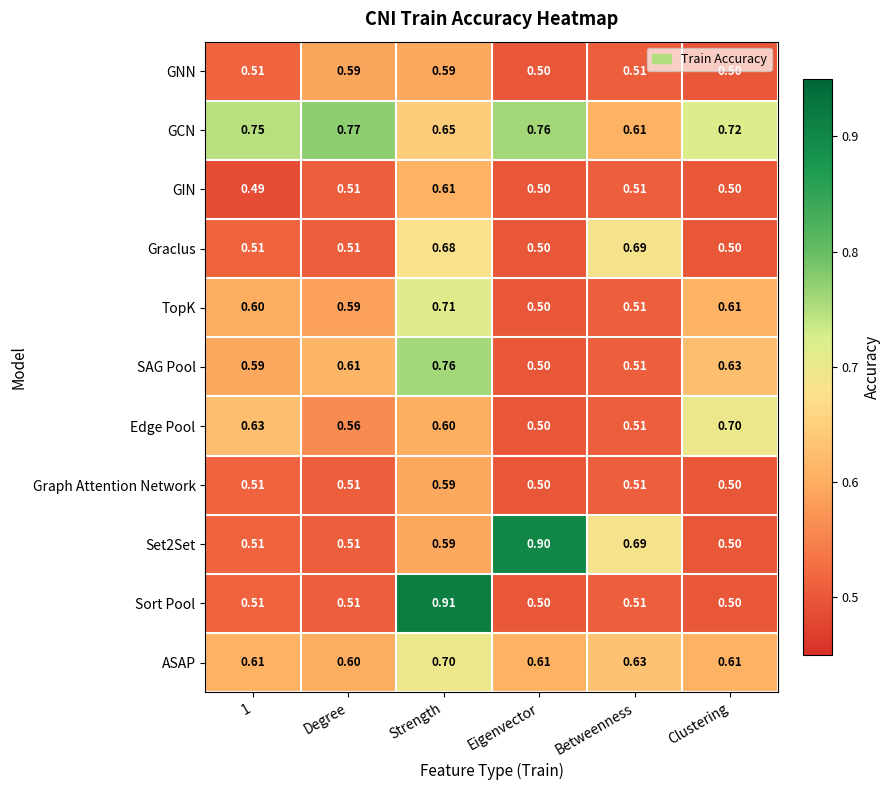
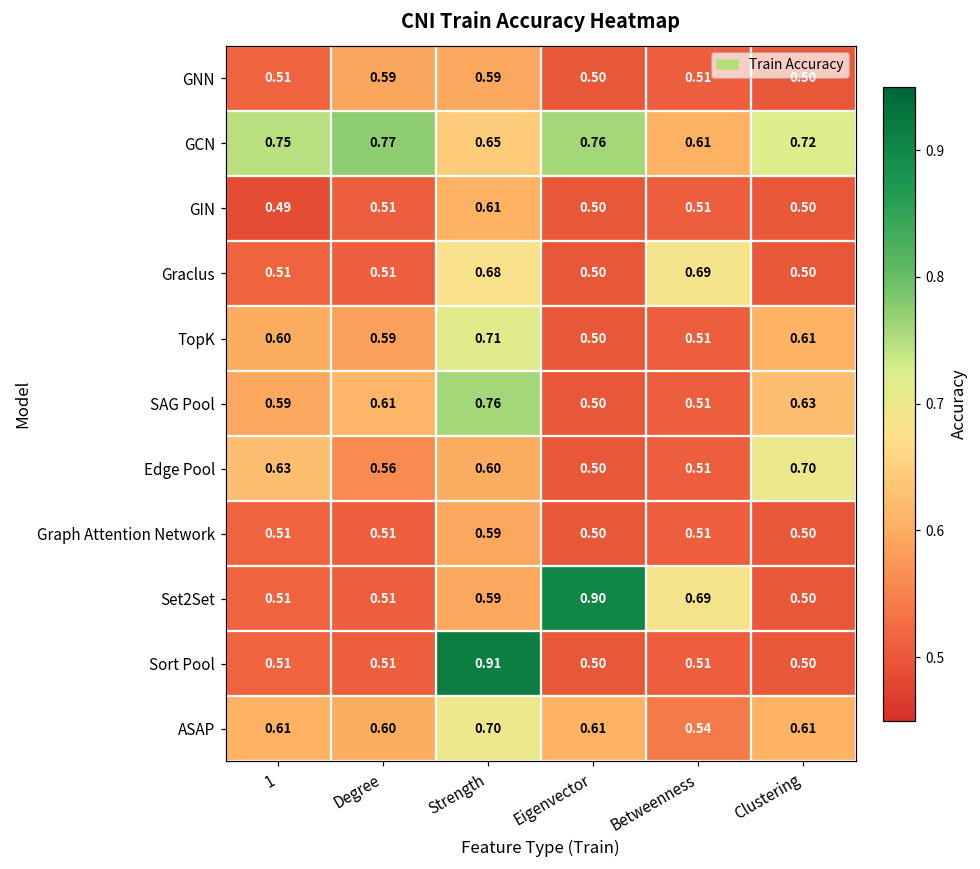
  {
    "GNN": {
      "1": 0.51,
      "Degree": 0.59,
      "Strength": 0.59,
      "Eigenvector": 0.50
    },
    "GCN": {
      "1": 0.75,
      "Degree": 0.77,
      "Strength": 0.65,
      "Eigenvector": 0.76,
      "Betweenness": 0.61,
      "Clustering": 0.72
    },
    "GIN": {
      "1": 0.49,
      "Degree": 0.51,
      "Strength": 0.61,
      "Eigenvector": 0.50,
      "Betweenness": 0.51,
      "Clustering": 0.50
    },
    "Graclus": {
      "1": 0.51,
      "Degree": 0.51,
      "Strength": 0.68,
      "Eigenvector": 0.50,
      "Betweenness": 0.69,
      "Clustering": 0.50
    },
    "TopK": {
      "1": 0.60,
      "Degree": 0.59,
      "Strength": 0.71,
      "Eigenvector": 0.50,
      "Betweenness": 0.51,
      "Clustering": 0.61
    },
    "SAG Pool": {
      "1": 0.59,
      "Degree": 0.61,
      "Strength": 0.76,
      "Eigenvector": 0.50,
      "Betweenness": 0.51,
      "Clustering": 0.63
    },
    "Edge Pool": {
      "1": 0.63,
      "Degree": 0.56,
      "Strength": 0.60,
      "Eigenvector": 0.50,
      "Betweenness": 0.51,
      "Clustering": 0.70
    },
    "Graph Attention Network": {
      "1": 0.51,
      "Degree": 0.51,
      "Strength": 0.59,
      "Eigenvector": 0.50,
      "Betweenness": 0.51,
      "Clustering": 0.50
    },
    "Set2Set": {
      "1": 0.51,
      "Degree": 0.51,
      "Strength": 0.59,
      "Eigenvector": 0.90,
      "Betweenness": 0.69,
      "Clustering": 0.50
    },
    "Sort Pool": {
      "1": 0.51,
      "Degree": 0.51,
      "Strength": 0.91,
      "Eigenvector": 0.50,
      "Betweenness": 0.51,
      "Clustering": 0.50
    },
    "ASAP": {
      "1": 0.61,
      "Degree": 0.60,
      "Strength": 0.70,
      "Eigenvector": 0.61,
-     "Betweenness": 0.63,
+     "Betweenness": 0.54,
      "Clustering": 0.61
    }
  }
